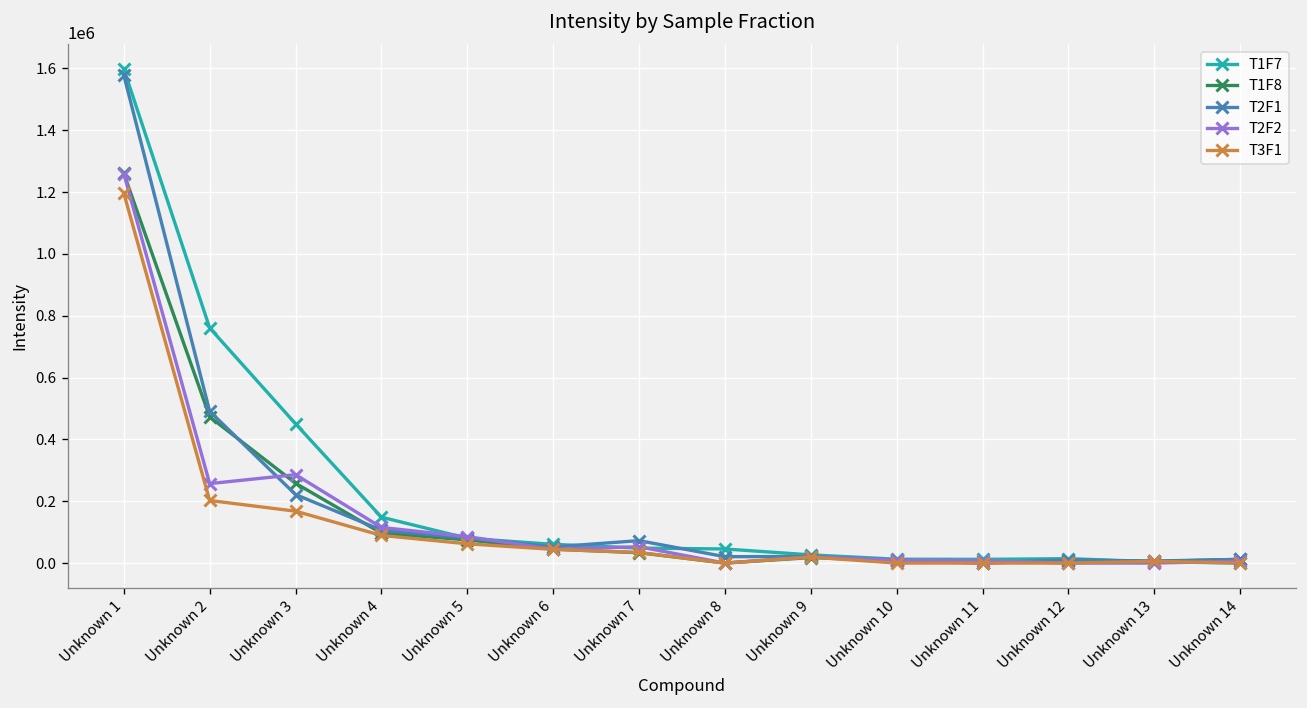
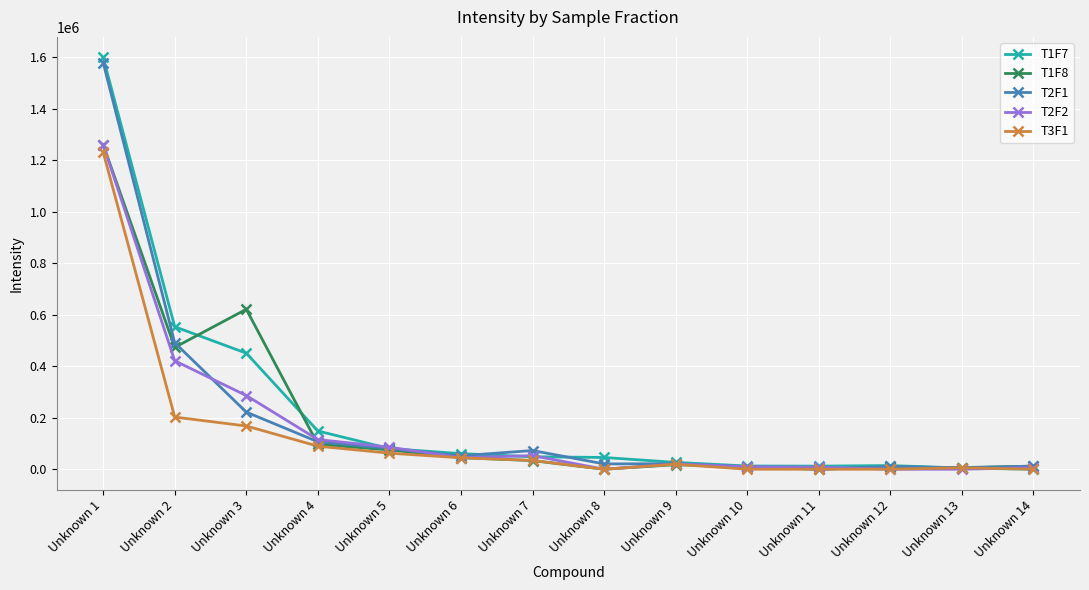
  {
    "T1F7": {
      "Unknown 1": 1600000,
-     "Unknown 2": 760000,
+     "Unknown 2": 550000,
      "Unknown 3": 450000,
      "Unknown 4": 150000,
      "Unknown 8": 50000
    },
    "T1F8": {
      "Unknown 2": 470000,
-     "Unknown 3": 260000
+     "Unknown 3": 620000
    },
    "T2F1": {
      "Unknown 1": 1580000,
      "Unknown 2": 490000,
      "Unknown 3": 220000,
      "Unknown 7": 70000,
      "Unknown 8": 20000
    },
    "T2F2": {
-     "Unknown 2": 260000,
+     "Unknown 2": 420000,
      "Unknown 3": 290000
    },
    "T3F1": {
-     "Unknown 1": 1200000,
+     "Unknown 1": 1230000,
      "Unknown 2": 200000,
      "Unknown 3": 170000,
      "Unknown 5": 60000
    }
  }
